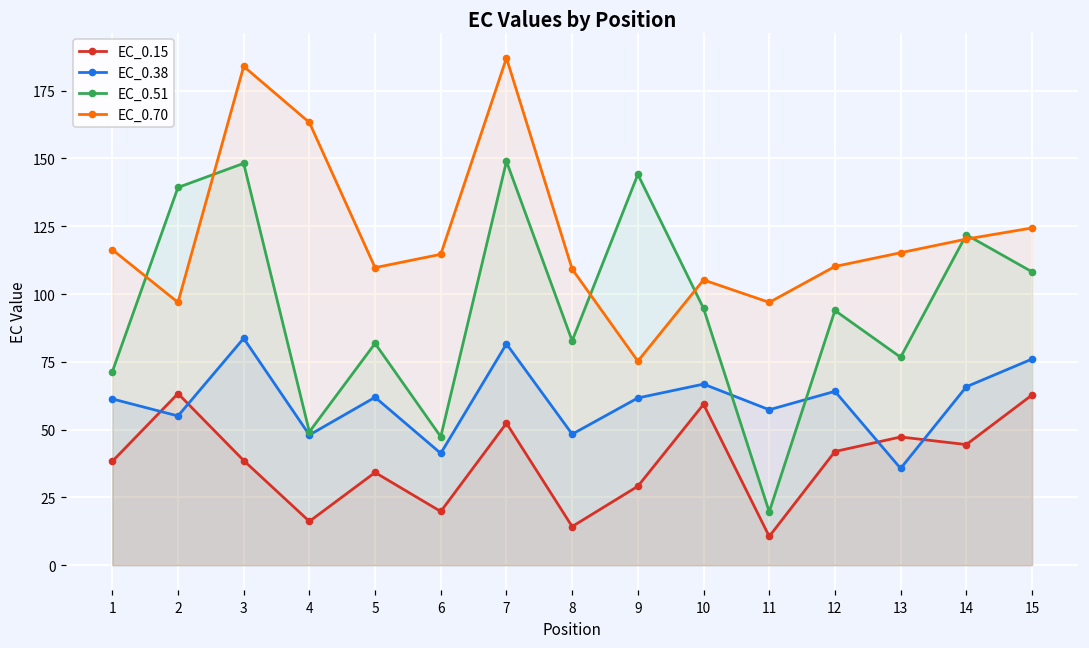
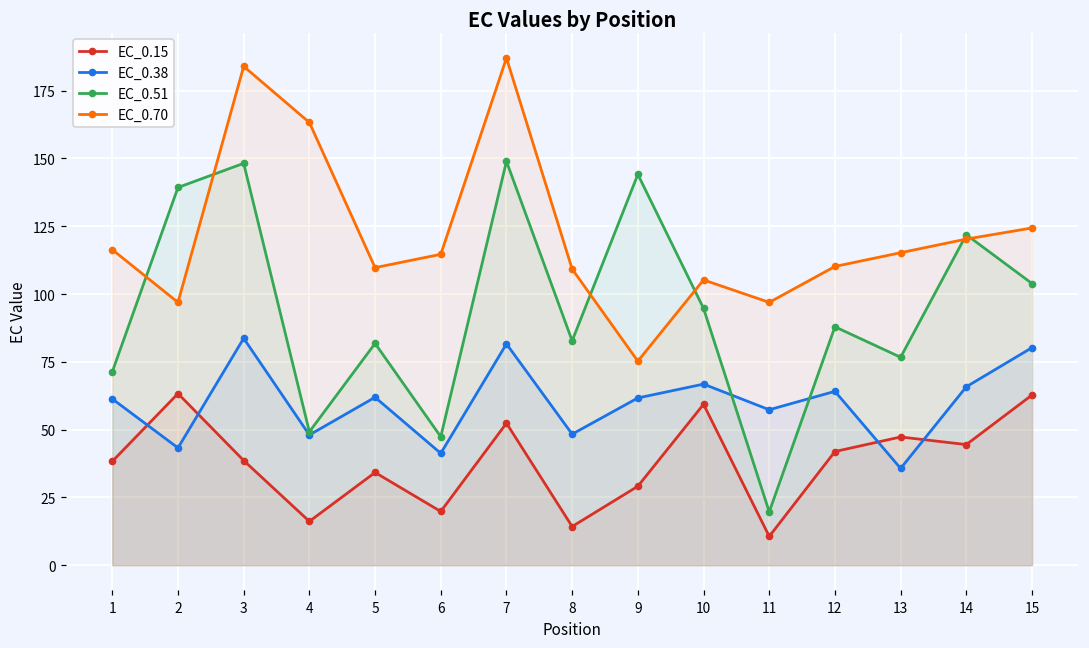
  {
    "EC_0.15": {
      "1": 38,
      "2": 63,
      "3": 39,
      "4": 16,
      "5": 34,
      "6": 20,
      "7": 52,
      "8": 14,
      "9": 29,
      "10": 59,
      "11": 11,
      "12": 42,
      "13": 47,
      "14": 44,
      "15": 63
    },
    "EC_0.38": {
      "1": 61,
-     "2": 55,
+     "2": 43,
      "3": 84,
      "4": 48,
      "5": 62,
      "6": 41,
      "7": 82,
      "8": 48,
      "9": 62,
      "10": 67,
      "11": 57,
      "12": 64,
      "13": 36,
      "14": 66,
-     "15": 76
+     "15": 80
    },
    "EC_0.51": {
      "1": 71,
      "2": 139,
      "3": 148,
      "4": 49,
      "5": 82,
      "6": 47,
      "7": 149,
      "8": 83,
      "9": 144,
      "10": 95,
      "11": 20,
-     "12": 94,
+     "12": 88,
      "13": 77,
      "14": 122,
-     "15": 108
+     "15": 104
    },
    "EC_0.70": {
      "1": 116,
      "2": 97,
      "3": 184,
      "4": 163,
      "5": 110,
      "6": 115,
      "7": 187,
      "8": 109,
      "9": 75,
      "10": 105,
      "11": 97,
      "12": 110,
      "13": 115,
      "14": 120,
      "15": 124
    }
  }
